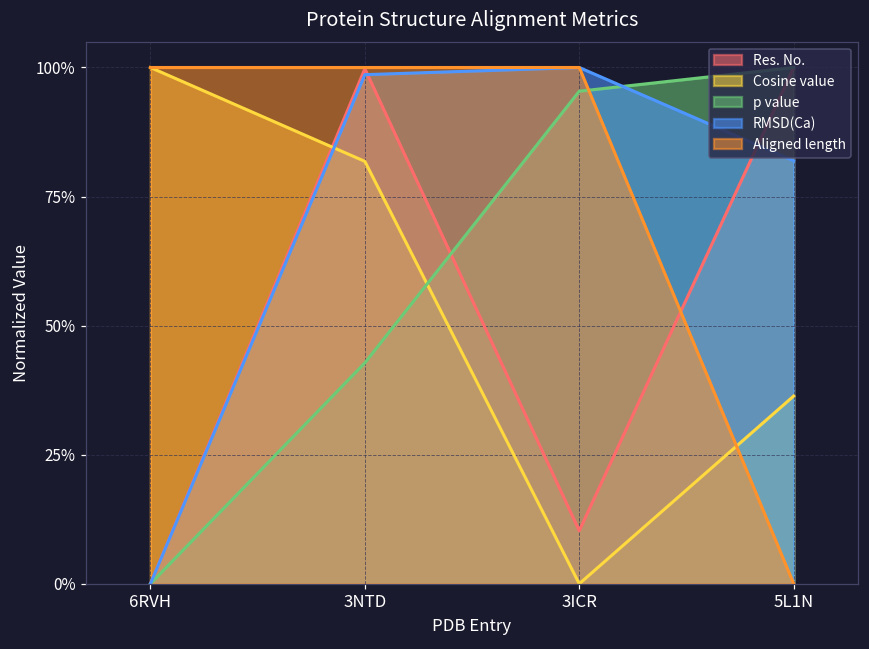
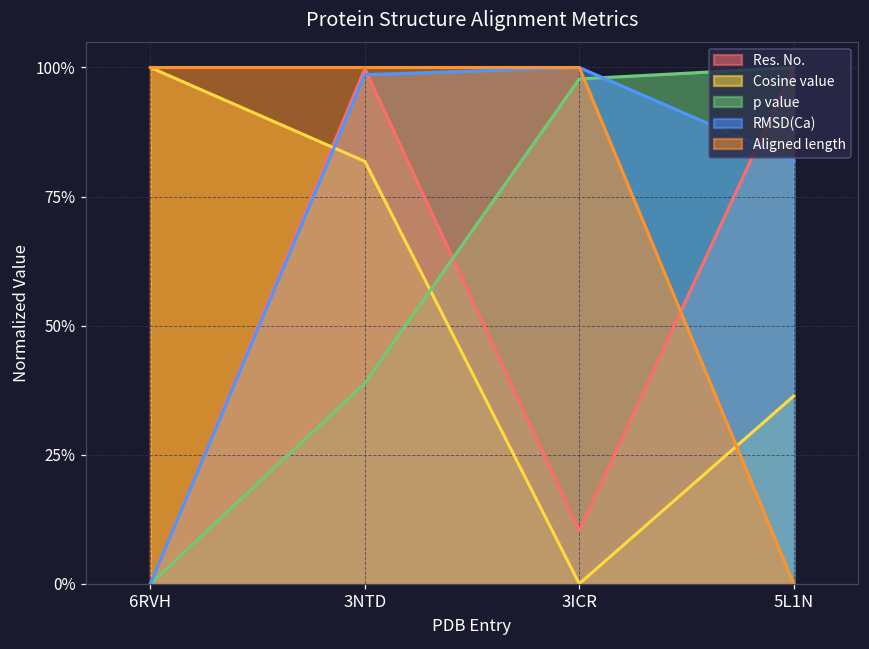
  {
    "Res. No.": {
      "3ICR": "10%"
    },
    "Cosine value": {
      "3NTD": "82%",
      "3ICR": "0%",
      "5L1N": "36%"
    },
    "p value": {
-     "3NTD": "43%",
-     "3ICR": "95%"
+     "3NTD": "39%",
+     "3ICR": "98%"
    },
    "RMSD(Ca)": {
      "3NTD": "99%",
      "5L1N": "82%"
    },
    "Aligned length": {
      "5L1N": "0%"
    }
  }
